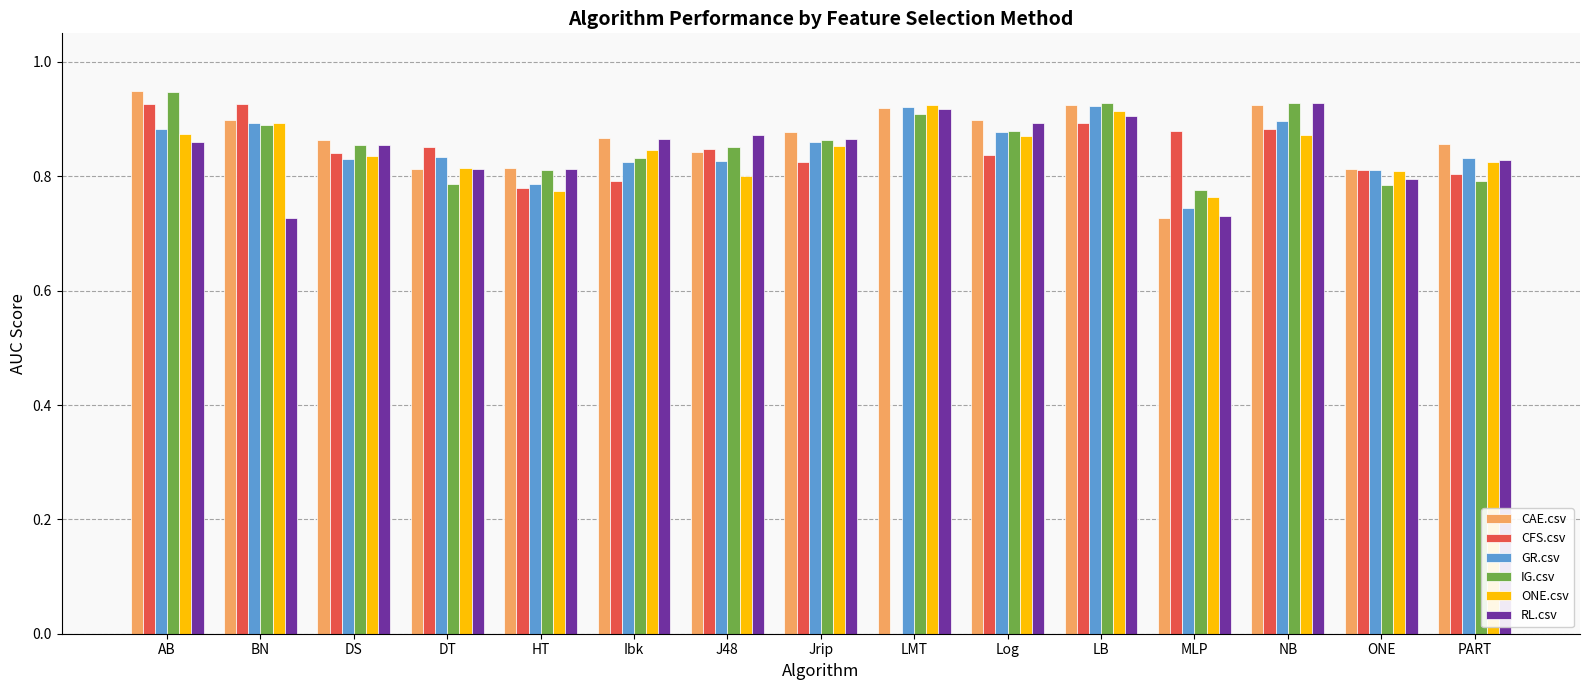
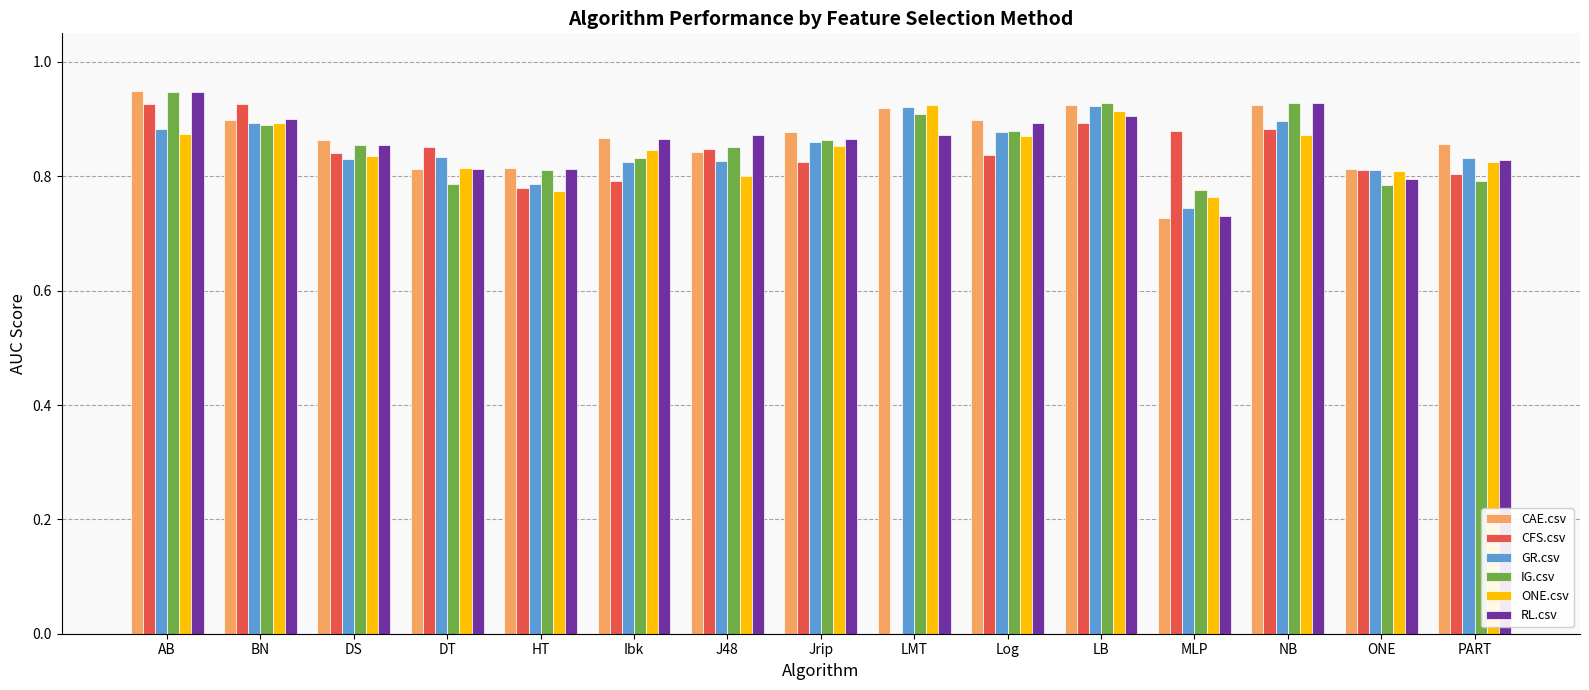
  {
    "CAE.csv": {
      "AB": 0.95,
      "BN": 0.90,
      "DS": 0.86,
      "DT": 0.81,
      "HT": 0.81,
      "Ibk": 0.87,
      "J48": 0.84,
      "Jrip": 0.88,
      "LMT": 0.92,
      "Log": 0.90,
      "LB": 0.93,
      "MLP": 0.73,
      "NB": 0.92,
      "ONE": 0.81,
      "PART": 0.86
    },
    "CFS.csv": {
      "AB": 0.93,
      "BN": 0.93,
      "DS": 0.84,
      "DT": 0.85,
      "HT": 0.78,
      "Ibk": 0.79,
      "J48": 0.85,
      "Jrip": 0.83,
      "LMT": 0.00,
      "Log": 0.84,
      "LB": 0.89,
      "MLP": 0.88,
      "NB": 0.88,
      "ONE": 0.81,
      "PART": 0.80
    },
    "GR.csv": {
      "AB": 0.88,
      "BN": 0.89,
      "DS": 0.83,
      "DT": 0.83,
      "HT": 0.79,
      "Ibk": 0.83,
      "J48": 0.83,
      "Jrip": 0.86,
      "LMT": 0.92,
      "Log": 0.88,
      "LB": 0.92,
      "MLP": 0.74,
      "NB": 0.90,
      "ONE": 0.81,
      "PART": 0.83
    },
    "IG.csv": {
      "AB": 0.95,
      "BN": 0.89,
      "DS": 0.85,
      "DT": 0.79,
      "HT": 0.81,
      "Ibk": 0.83,
      "J48": 0.85,
      "Jrip": 0.86,
      "LMT": 0.91,
      "Log": 0.88,
      "LB": 0.93,
      "MLP": 0.78,
      "NB": 0.93,
      "ONE": 0.78,
      "PART": 0.79
    },
    "ONE.csv": {
      "AB": 0.87,
      "BN": 0.89,
      "DS": 0.84,
      "DT": 0.81,
      "HT": 0.77,
      "Ibk": 0.85,
      "J48": 0.80,
      "Jrip": 0.85,
      "LMT": 0.92,
      "Log": 0.87,
      "LB": 0.91,
      "MLP": 0.76,
      "NB": 0.87,
      "ONE": 0.81,
      "PART": 0.82
    },
    "RL.csv": {
-     "AB": 0.86,
-     "BN": 0.73,
+     "AB": 0.95,
+     "BN": 0.90,
      "DS": 0.85,
      "DT": 0.81,
      "HT": 0.81,
      "Ibk": 0.86,
      "J48": 0.87,
      "Jrip": 0.86,
-     "LMT": 0.92,
+     "LMT": 0.87,
      "Log": 0.89,
      "LB": 0.91,
      "MLP": 0.73,
      "NB": 0.93,
      "ONE": 0.80,
      "PART": 0.83
    }
  }
